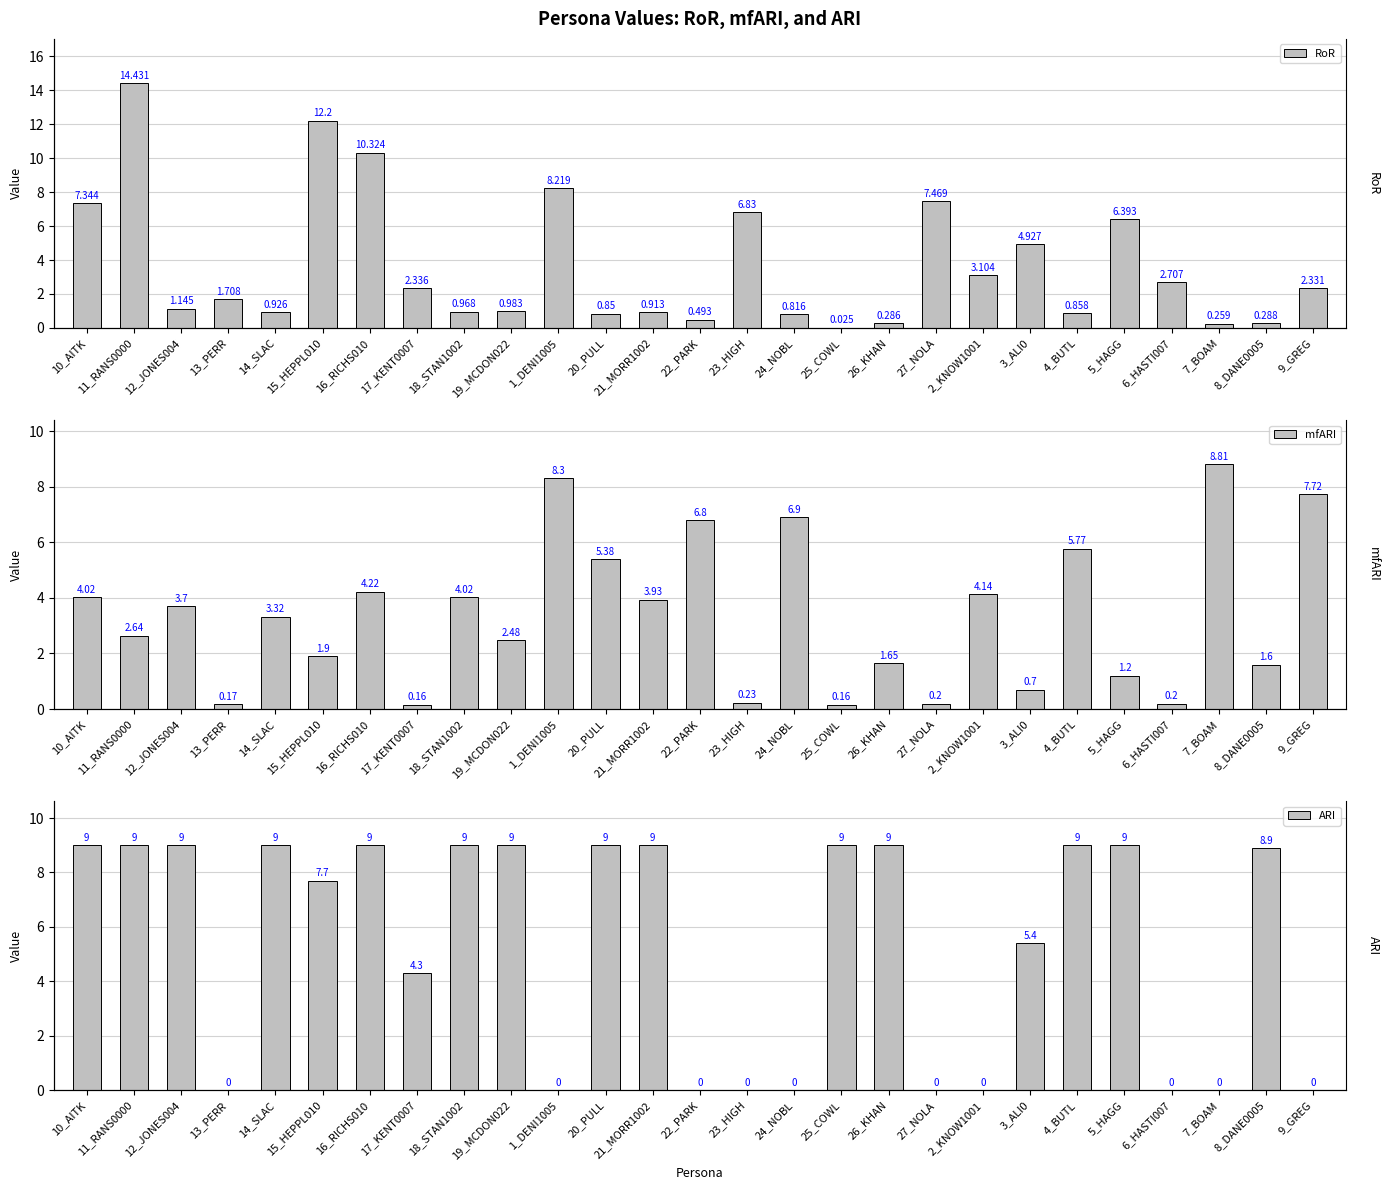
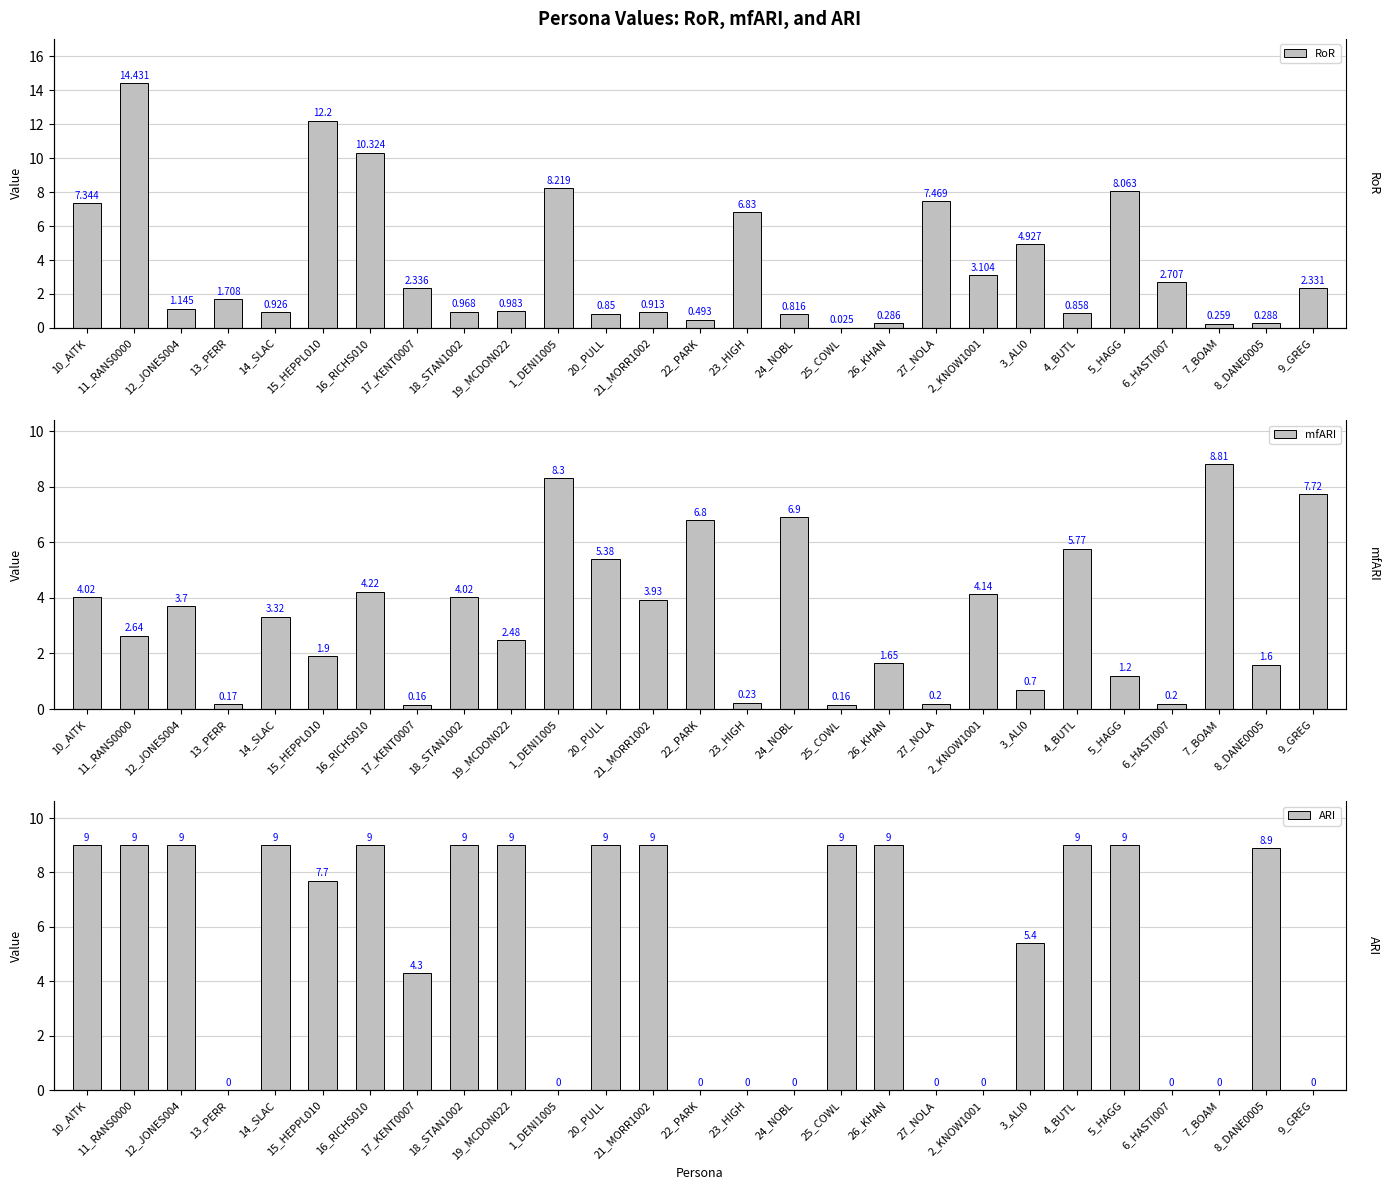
  {
    "Persona Values: RoR, mfARI, and ARI": {
      "10_AITK": 7.344,
      "11_RANS0000": 14.431,
      "12_JONES004": 1.145,
      "13_PERR": 1.708,
      "14_SLAC": 0.926,
      "15_HEPPL010": 12.2,
      "16_RICHS010": 10.324,
      "17_KENT0007": 2.336,
      "18_STAN1002": 0.968,
      "19_MCDON022": 0.983,
      "1_DENI1005": 8.219,
      "20_PULL": 0.85,
      "21_MORR1002": 0.913,
      "22_PARK": 0.493,
      "23_HIGH": 6.83,
      "24_NOBL": 0.816,
      "25_COWL": 0.025,
      "26_KHAN": 0.286,
      "27_NOLA": 7.469,
      "2_KNOW1001": 3.104,
      "3_ALI0": 4.927,
      "4_BUTL": 0.858,
-     "5_HAGG": 6.393,
+     "5_HAGG": 8.063,
      "6_HASTI007": 2.707,
      "7_BOAM": 0.259,
      "8_DANE0005": 0.288,
      "9_GREG": 2.331
    }
  }
